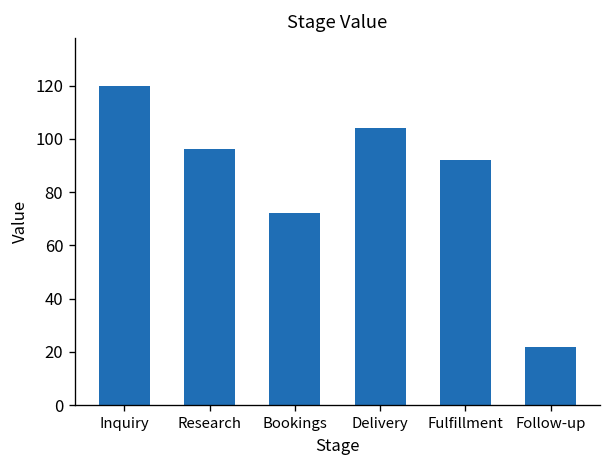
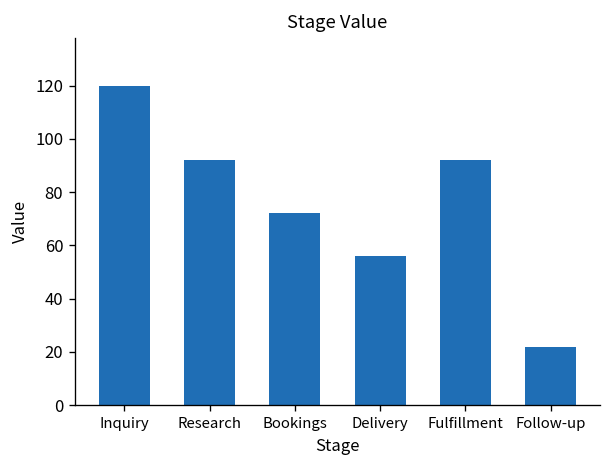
  {
    "Inquiry": 120,
-   "Research": 96,
+   "Research": 92,
    "Bookings": 72,
-   "Delivery": 104,
+   "Delivery": 56,
    "Fulfillment": 92,
    "Follow-up": 22
  }
